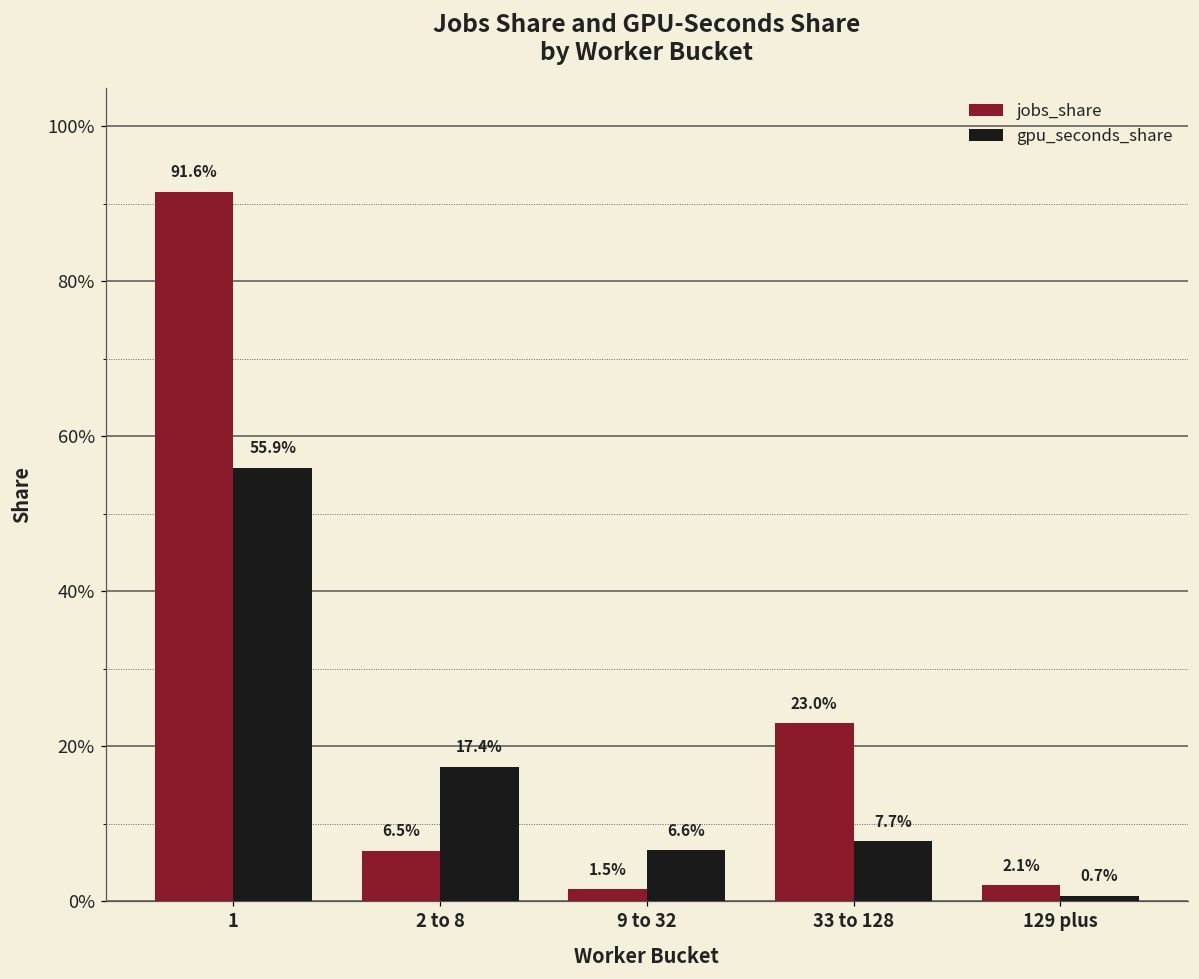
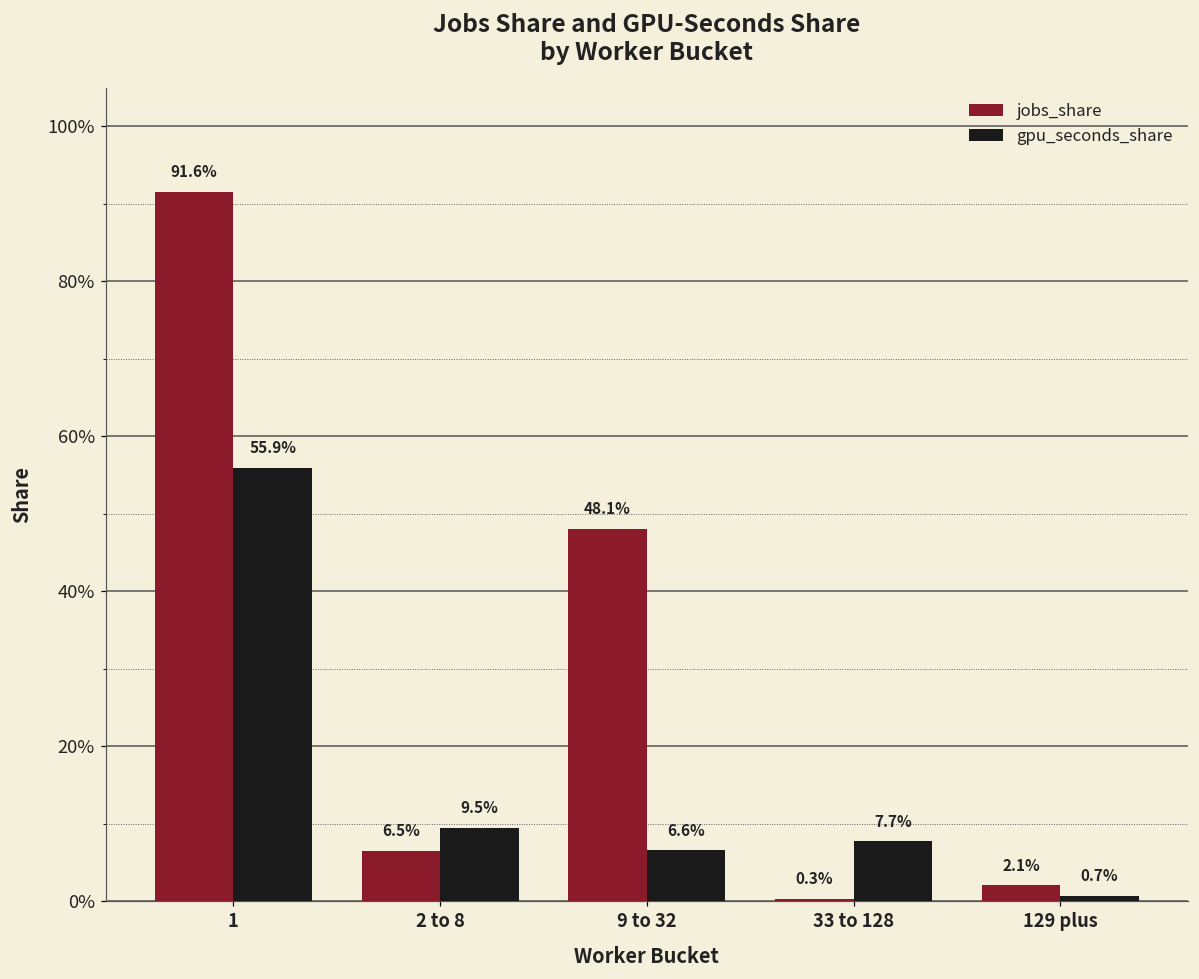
  {
    "jobs_share": {
      "1": "91.6%",
      "2 to 8": "6.5%",
-     "9 to 32": "1.5%",
-     "33 to 128": "23.0%",
+     "9 to 32": "48.1%",
+     "33 to 128": "0.3%",
      "129 plus": "2.1%"
    },
    "gpu_seconds_share": {
      "1": "55.9%",
-     "2 to 8": "17.4%",
+     "2 to 8": "9.5%",
      "9 to 32": "6.6%",
      "33 to 128": "7.7%",
      "129 plus": "0.7%"
    }
  }
